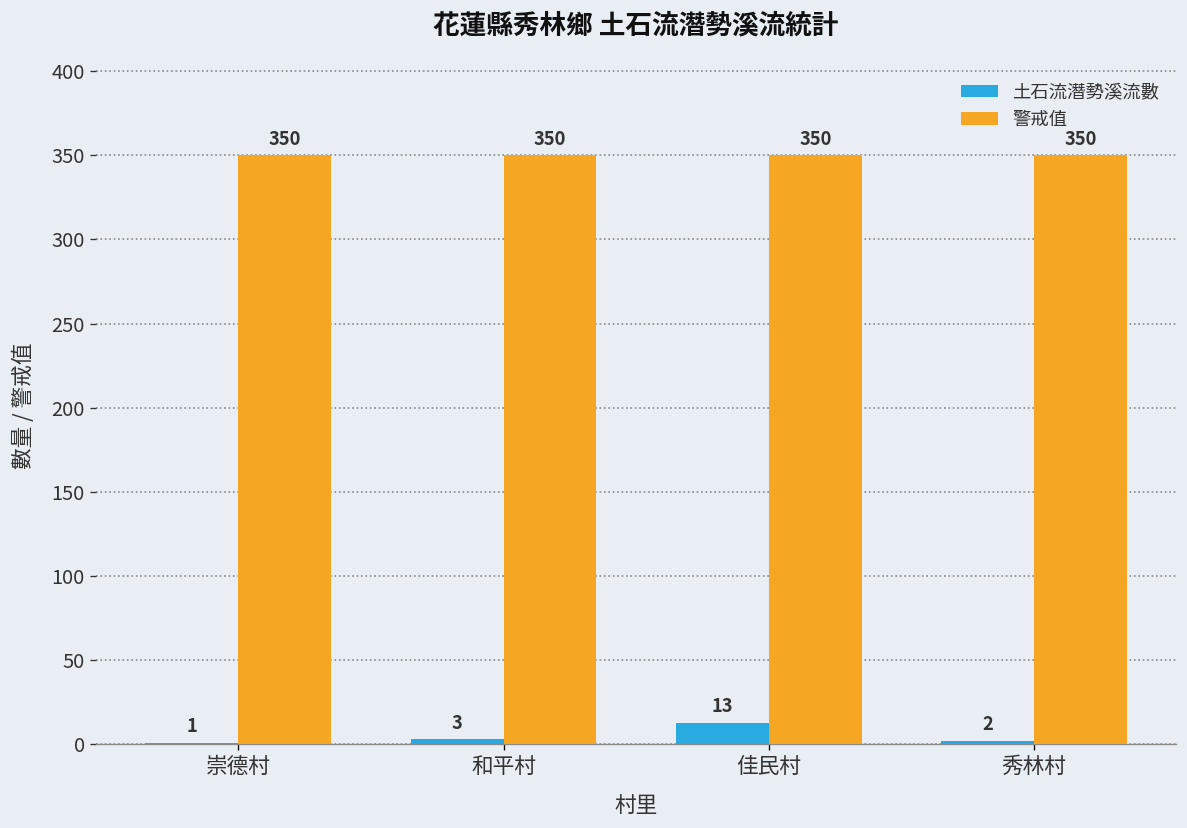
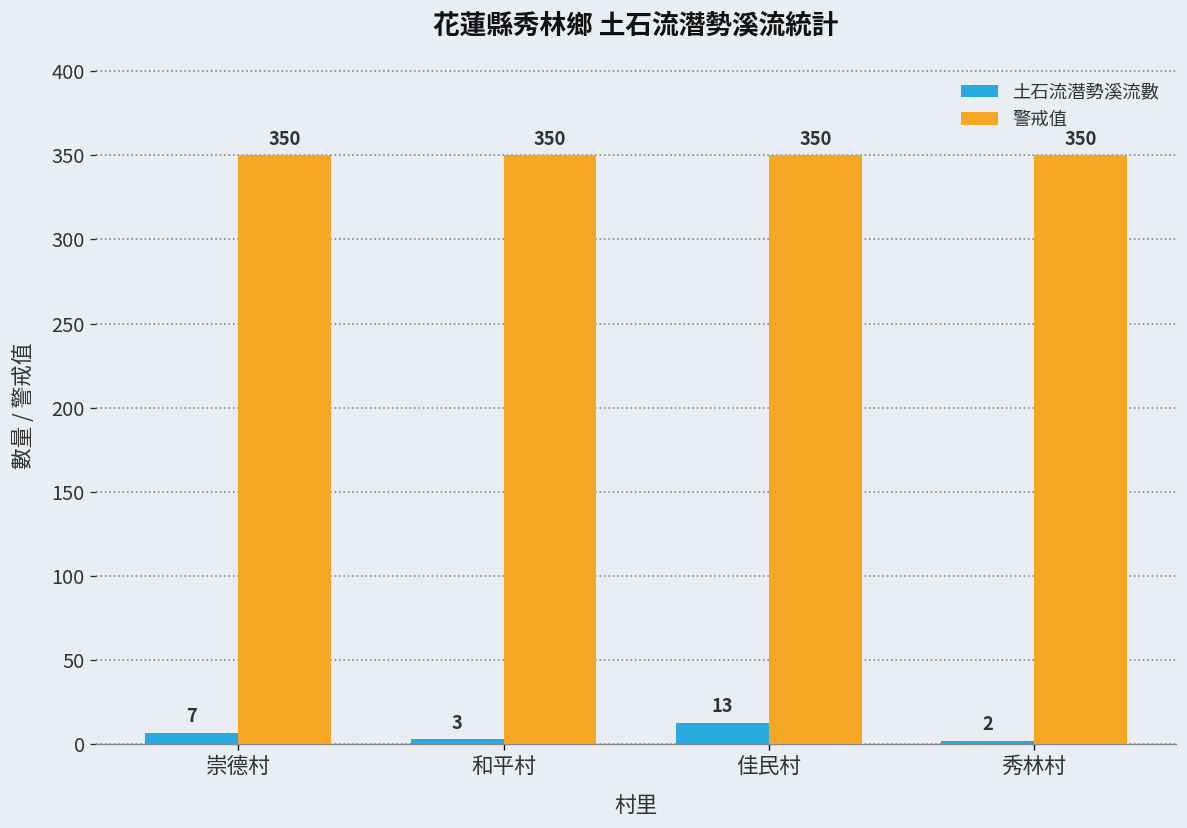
  {
    "土石流潛勢溪流數": {
-     "崇德村": 1,
+     "崇德村": 7,
      "和平村": 3,
      "佳民村": 13,
      "秀林村": 2
    },
    "警戒值": {
      "崇德村": 350,
      "和平村": 350,
      "佳民村": 350,
      "秀林村": 350
    }
  }
